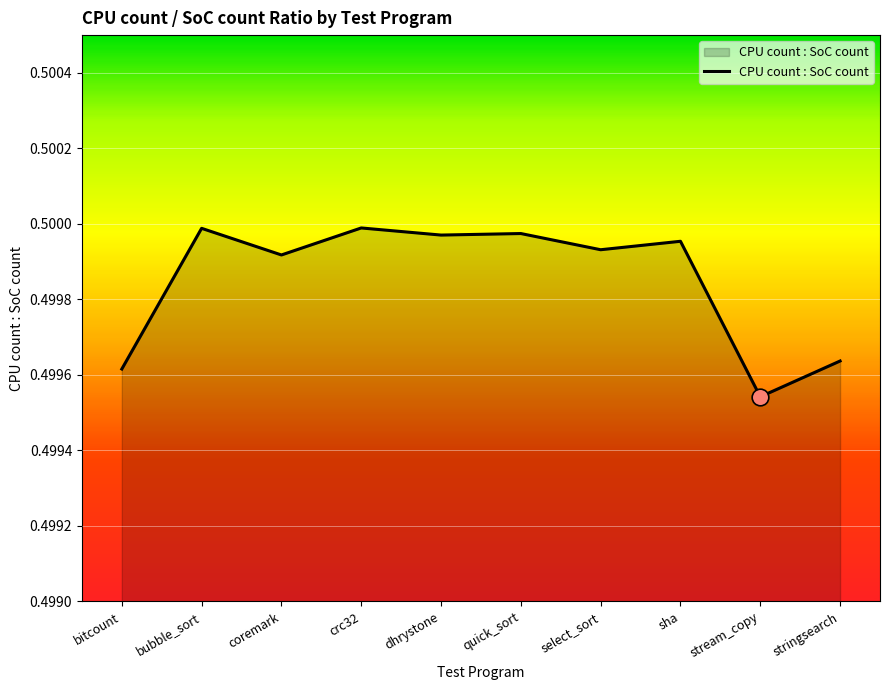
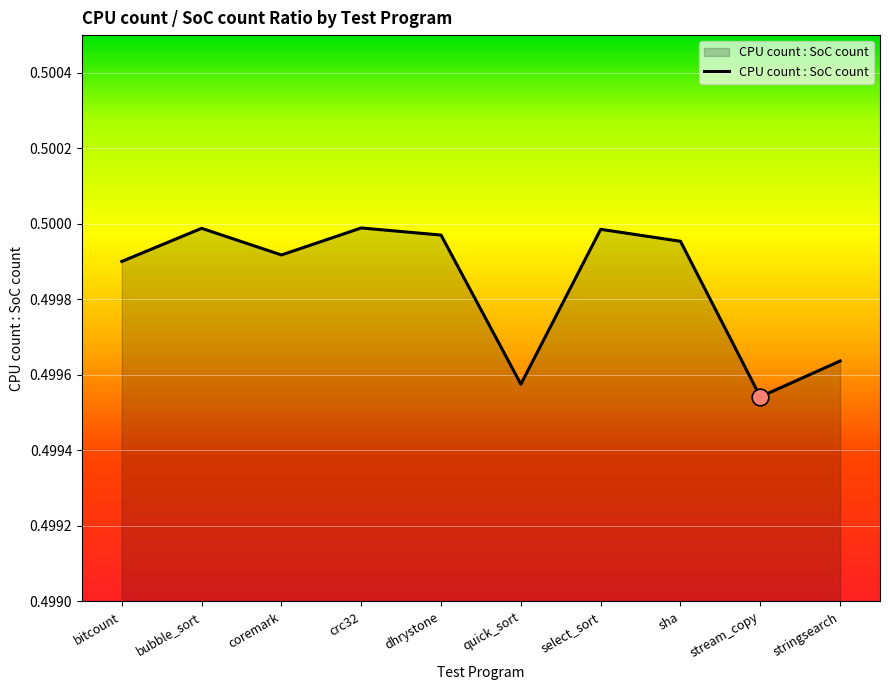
  {
    "CPU count : SoC count": {
-     "bitcount": 0.49962,
+     "bitcount": 0.49990,
      "bubble_sort": 0.49999,
      "coremark": 0.49992,
      "crc32": 0.49999,
      "dhrystone": 0.49997,
-     "quick_sort": 0.49997,
-     "select_sort": 0.49993,
+     "quick_sort": 0.49958,
+     "select_sort": 0.49999,
      "sha": 0.49995,
      "stringsearch": 0.49964
    }
  }
